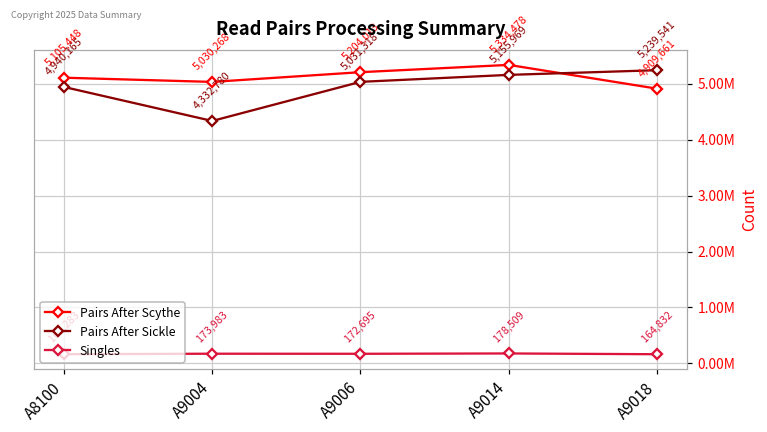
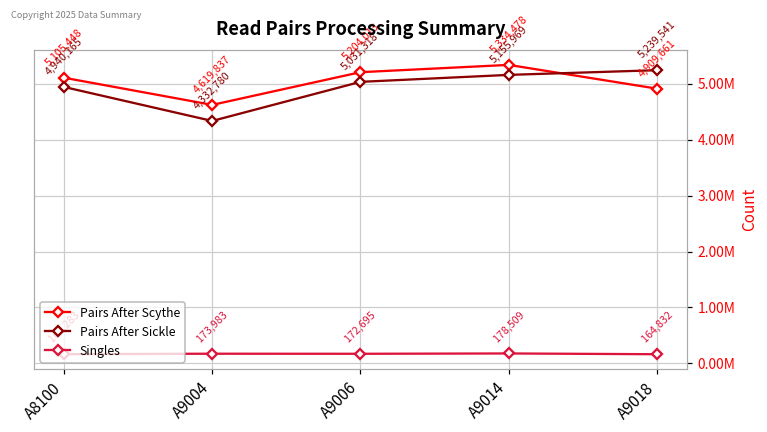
  {
    "Pairs After Scythe": {
-     "A9004": "5,030,268"
+     "A9004": "4,619,837"
    },
    "Singles": {
      "A9004": "173,983",
      "A9006": "172,695",
      "A9014": "178,509",
      "A9018": "164,832"
    }
  }
